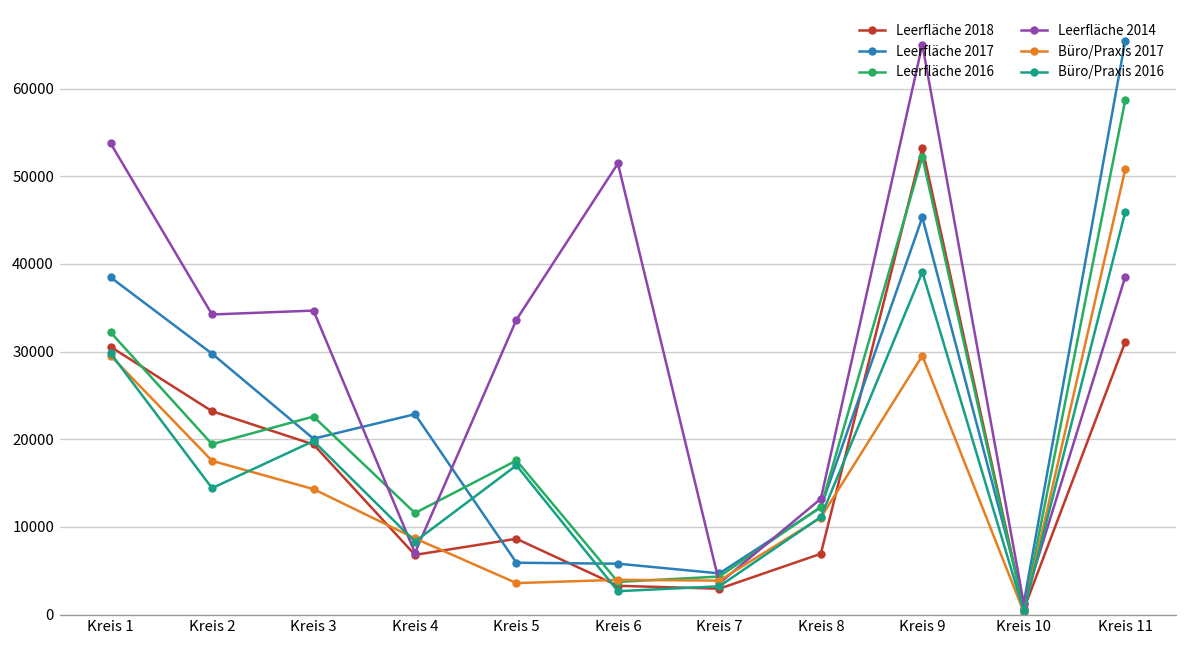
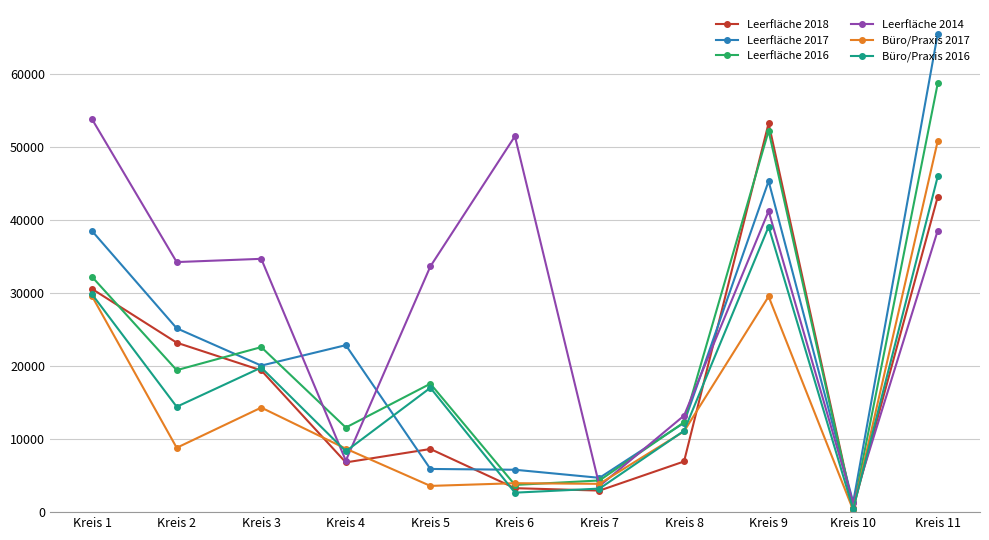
  {
    "Leerfläche 2018": {
      "Kreis 1": 31000,
      "Kreis 2": 23000,
      "Kreis 3": 19000,
      "Kreis 5": 9000,
      "Kreis 6": 3000,
      "Kreis 8": 7000,
      "Kreis 9": 53000,
-     "Kreis 11": 31000
+     "Kreis 11": 43000
    },
    "Leerfläche 2017": {
      "Kreis 1": 38000,
-     "Kreis 2": 30000,
+     "Kreis 2": 25000,
      "Kreis 4": 23000,
      "Kreis 5": 6000,
      "Kreis 6": 6000,
      "Kreis 7": 5000,
      "Kreis 9": 45000,
      "Kreis 11": 65000
    },
    "Leerfläche 2014": {
      "Kreis 1": 54000,
      "Kreis 2": 34000,
      "Kreis 3": 35000,
      "Kreis 5": 34000,
      "Kreis 6": 51000,
      "Kreis 8": 13000,
-     "Kreis 9": 65000,
+     "Kreis 9": 41000,
      "Kreis 11": 39000
    },
    "Büro/Praxis 2017": {
-     "Kreis 2": 18000,
+     "Kreis 2": 9000,
      "Kreis 3": 14000,
      "Kreis 4": 9000,
      "Kreis 5": 4000,
      "Kreis 9": 30000,
      "Kreis 11": 51000
    }
  }
